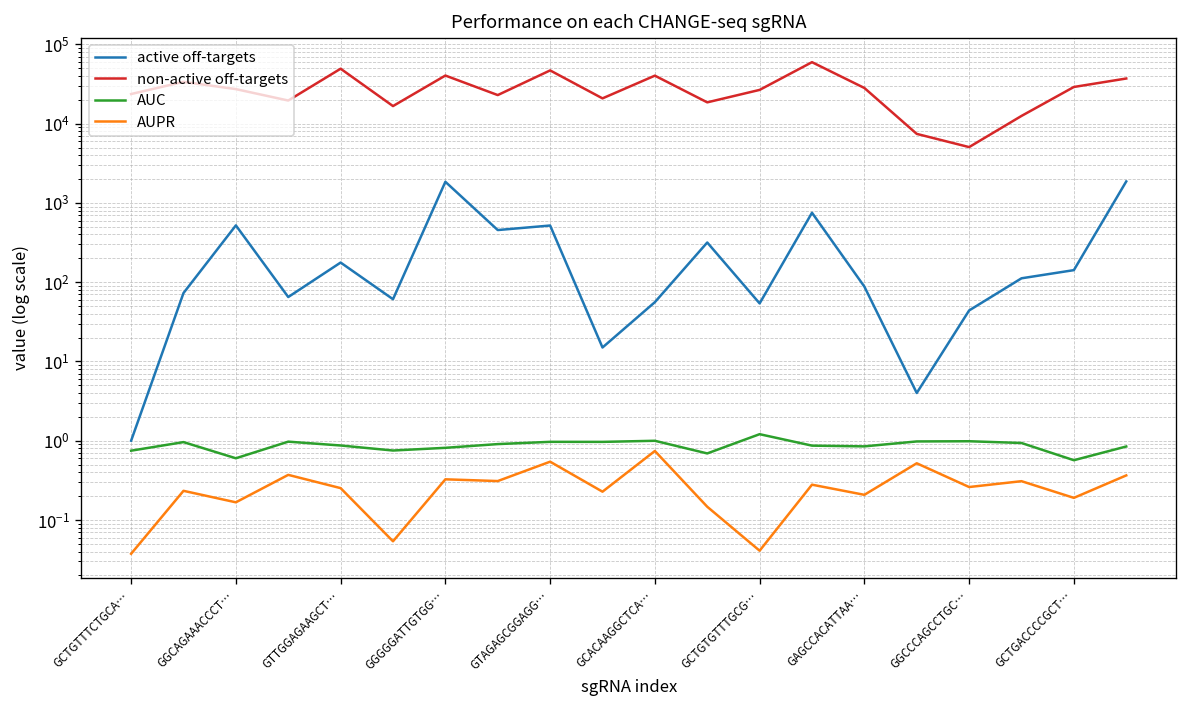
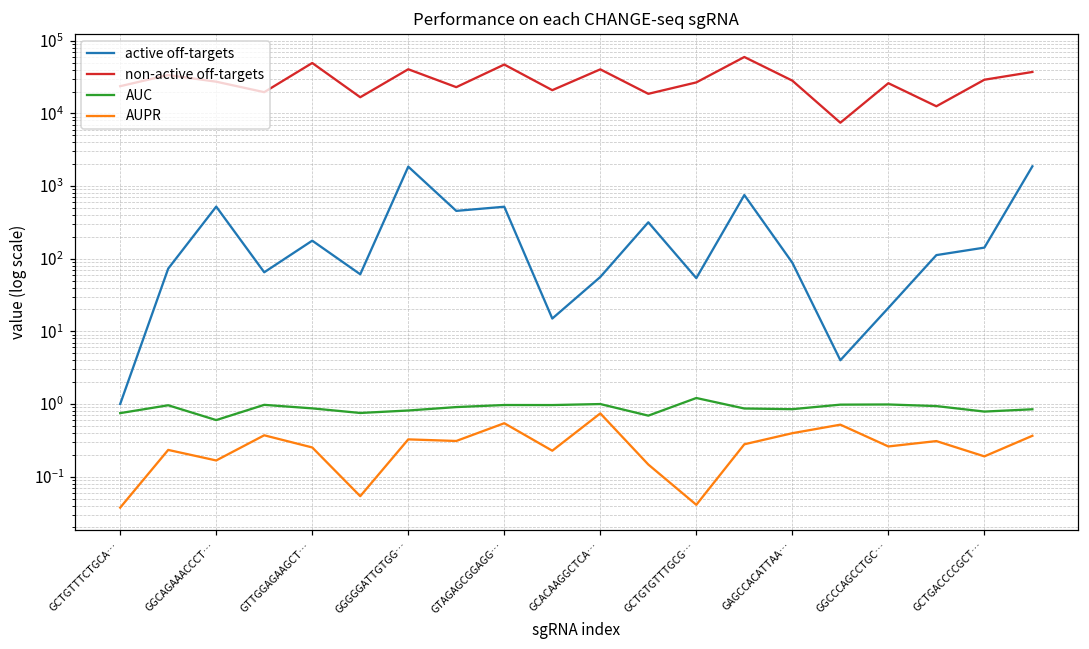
  {
    "active off-targets": {
      "GCTGTTTCTGCA…": 1,
      "GGCAGAAACCCT…": 500,
      "GTTGGAGAAGCT…": 180,
      "GGGGGATTGTGG…": 1800,
      "GTAGAGCGGAGG…": 500,
      "GCACAAGGCTCA…": 60,
      "GCTGTGTTTGCG…": 50,
      "GAGCCACATTAA…": 90,
-     "GGCCCAGCCTGC…": 40,
+     "GGCCCAGCCTGC…": 21,
      "GCTGACCCCGCT…": 140
    },
    "non-active off-targets": {
      "GTTGGAGAAGCT…": 50000,
      "GGGGGATTGTGG…": 40000,
      "GTAGAGCGGAGG…": 50000,
      "GCACAAGGCTCA…": 40000,
      "GCTGTGTTTGCG…": 27000,
      "GAGCCACATTAA…": 28000,
-     "GGCCCAGCCTGC…": 5000,
+     "GGCCCAGCCTGC…": 26000,
      "GCTGACCCCGCT…": 30000
    },
    "AUC": {
      "GCTGTTTCTGCA…": 0.7,
      "GGCAGAAACCCT…": 0.6,
      "GTTGGAGAAGCT…": 0.9,
      "GGGGGATTGTGG…": 0.8,
      "GTAGAGCGGAGG…": 1.0,
      "GCACAAGGCTCA…": 1.0,
      "GCTGTGTTTGCG…": 1.2,
      "GAGCCACATTAA…": 0.8,
      "GGCCCAGCCTGC…": 1.0,
-     "GCTGACCCCGCT…": 0.6
+     "GCTGACCCCGCT…": 0.8
    },
    "AUPR": {
      "GCTGTTTCTGCA…": 0.04,
      "GGCAGAAACCCT…": 0.17,
      "GTTGGAGAAGCT…": 0.25,
      "GGGGGATTGTGG…": 0.3,
      "GTAGAGCGGAGG…": 0.5,
      "GCACAAGGCTCA…": 0.7,
      "GCTGTGTTTGCG…": 0.04,
-     "GAGCCACATTAA…": 0.21,
+     "GAGCCACATTAA…": 0.4,
      "GGCCCAGCCTGC…": 0.26,
      "GCTGACCCCGCT…": 0.19
    }
  }
